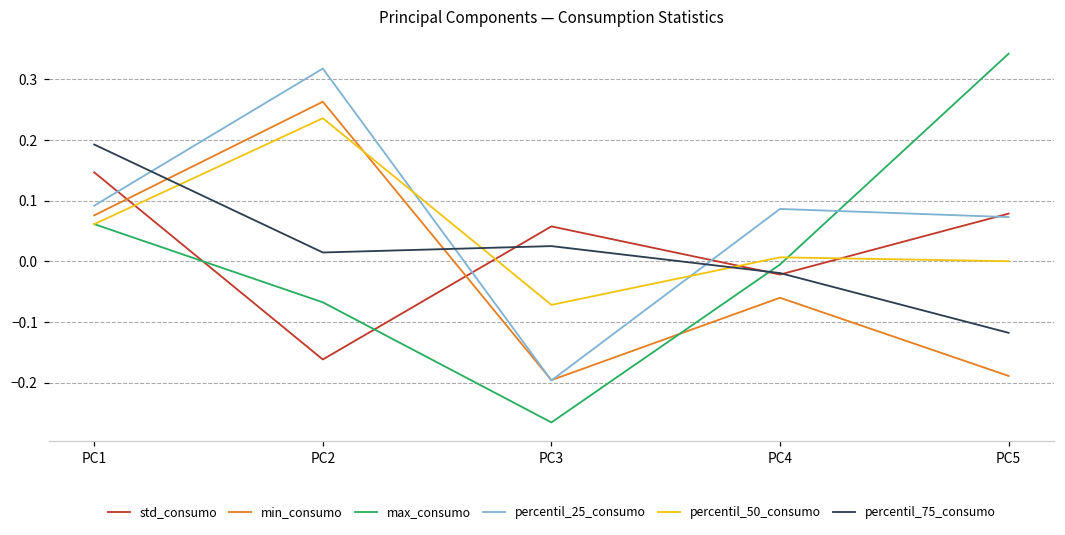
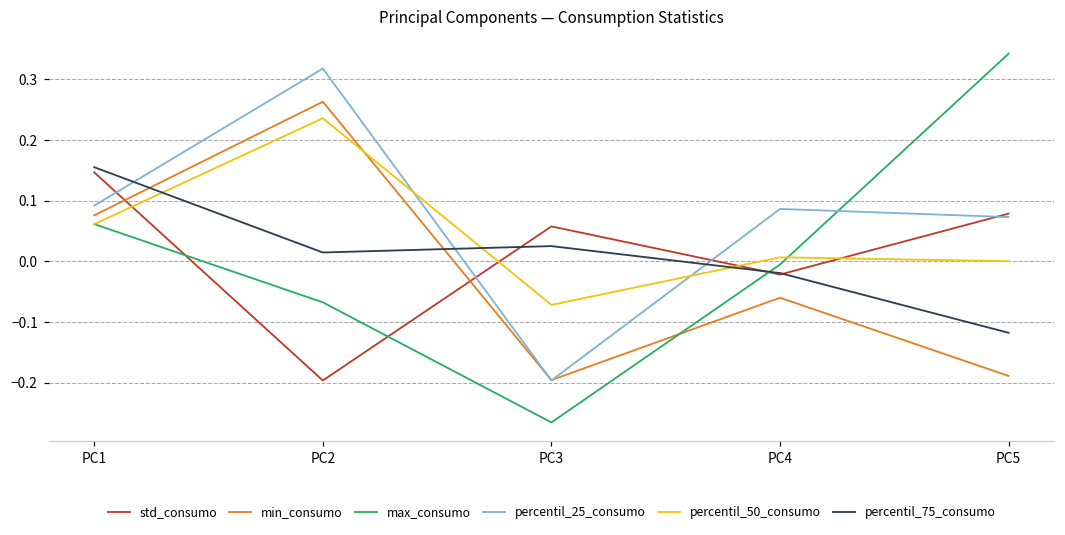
  {
    "std_consumo": {
      "PC1": 0.15,
-     "PC2": -0.16,
+     "PC2": -0.20,
      "PC3": 0.06,
      "PC5": 0.08
    },
    "min_consumo": {
      "PC1": 0.08,
      "PC2": 0.26,
      "PC4": -0.06,
      "PC5": -0.19
    },
    "max_consumo": {
      "PC2": -0.07,
      "PC3": -0.27,
      "PC4": -0.01,
      "PC5": 0.34
    },
    "percentil_25_consumo": {
      "PC1": 0.09,
      "PC2": 0.32,
      "PC4": 0.09,
      "PC5": 0.07
    },
    "percentil_50_consumo": {
      "PC2": 0.24,
      "PC3": -0.07,
      "PC4": 0.01,
      "PC5": 0.00
    },
    "percentil_75_consumo": {
-     "PC1": 0.19,
+     "PC1": 0.16,
      "PC2": 0.01,
      "PC3": 0.03,
      "PC5": -0.12
    }
  }
